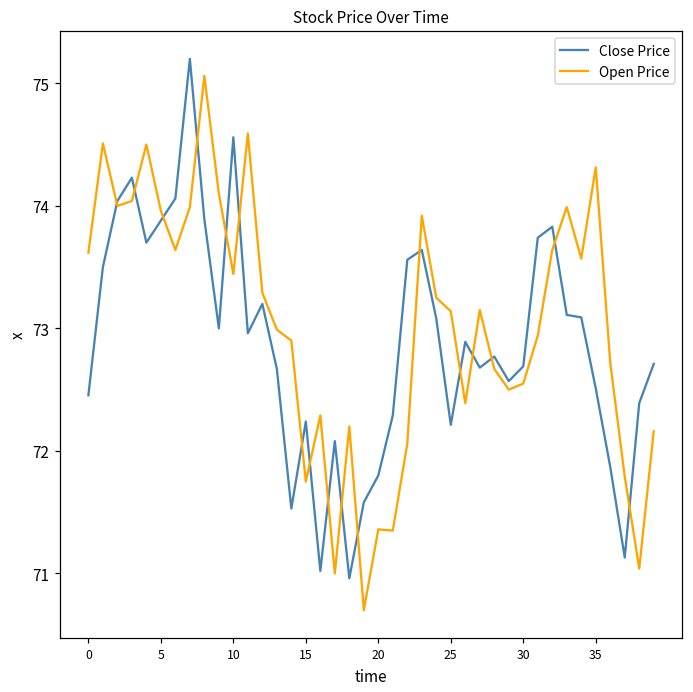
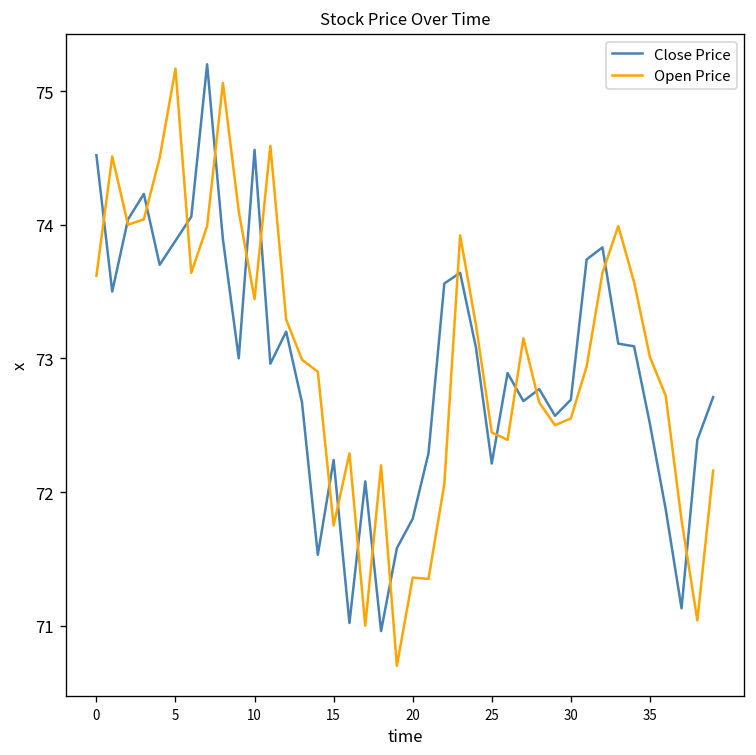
  {
    "Close Price": {
-     "0": 72.45,
+     "0": 74.52,
      "5": 73.88,
      "10": 74.56,
      "15": 72.24,
      "20": 71.80,
      "25": 72.21,
      "30": 72.69,
      "35": 72.51
    },
    "Open Price": {
      "0": 73.62,
-     "5": 73.96,
+     "5": 75.17,
      "10": 73.44,
      "15": 71.75,
      "20": 71.36,
-     "25": 73.14,
+     "25": 72.45,
      "30": 72.55,
-     "35": 74.31
+     "35": 73.01
    }
  }
